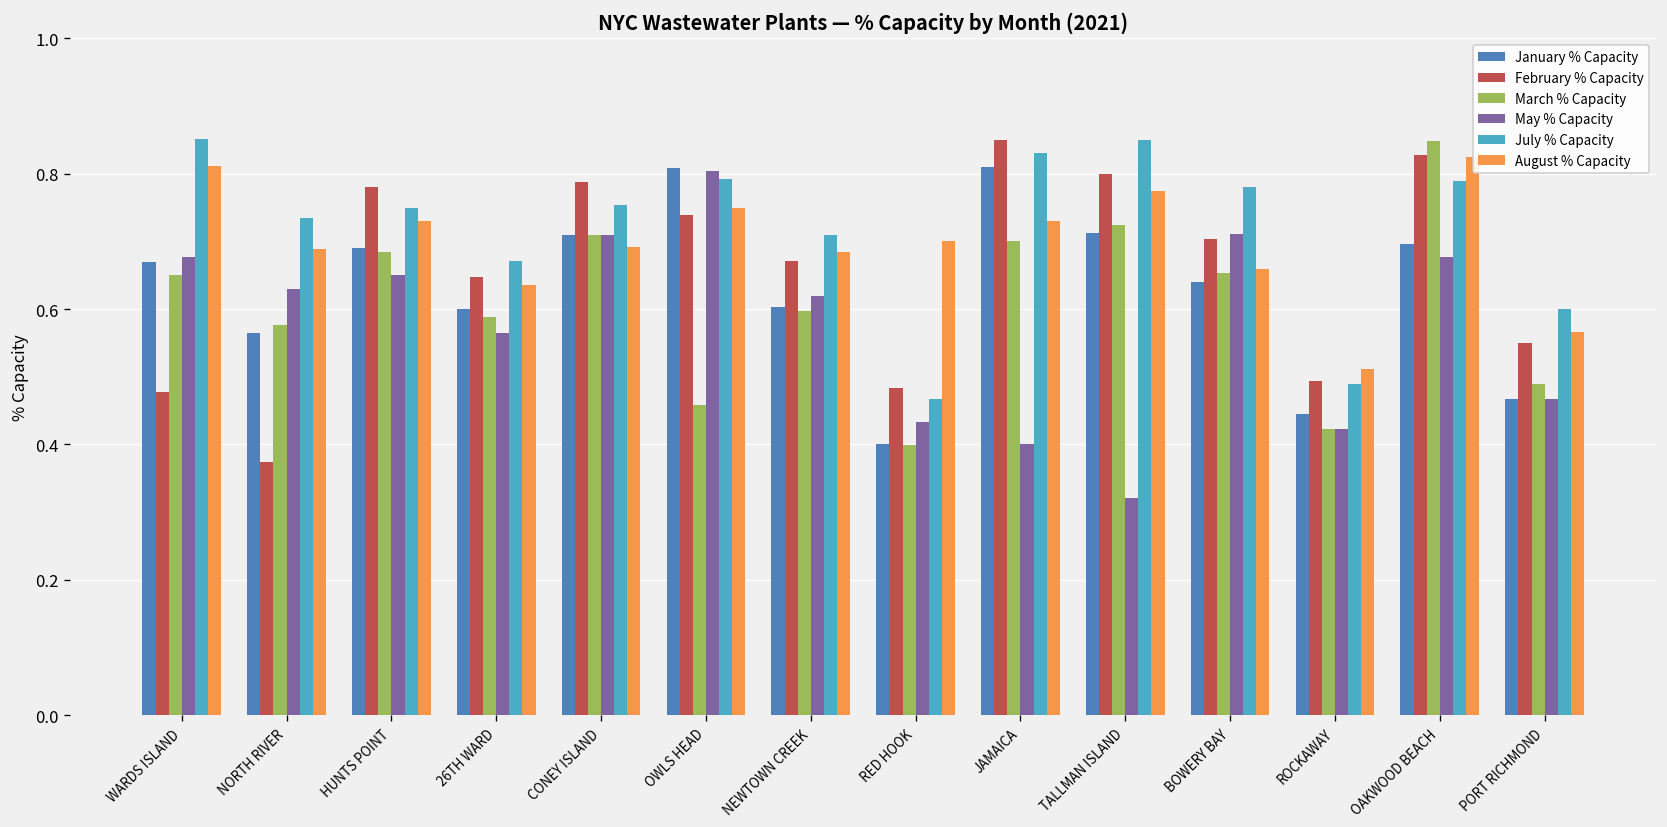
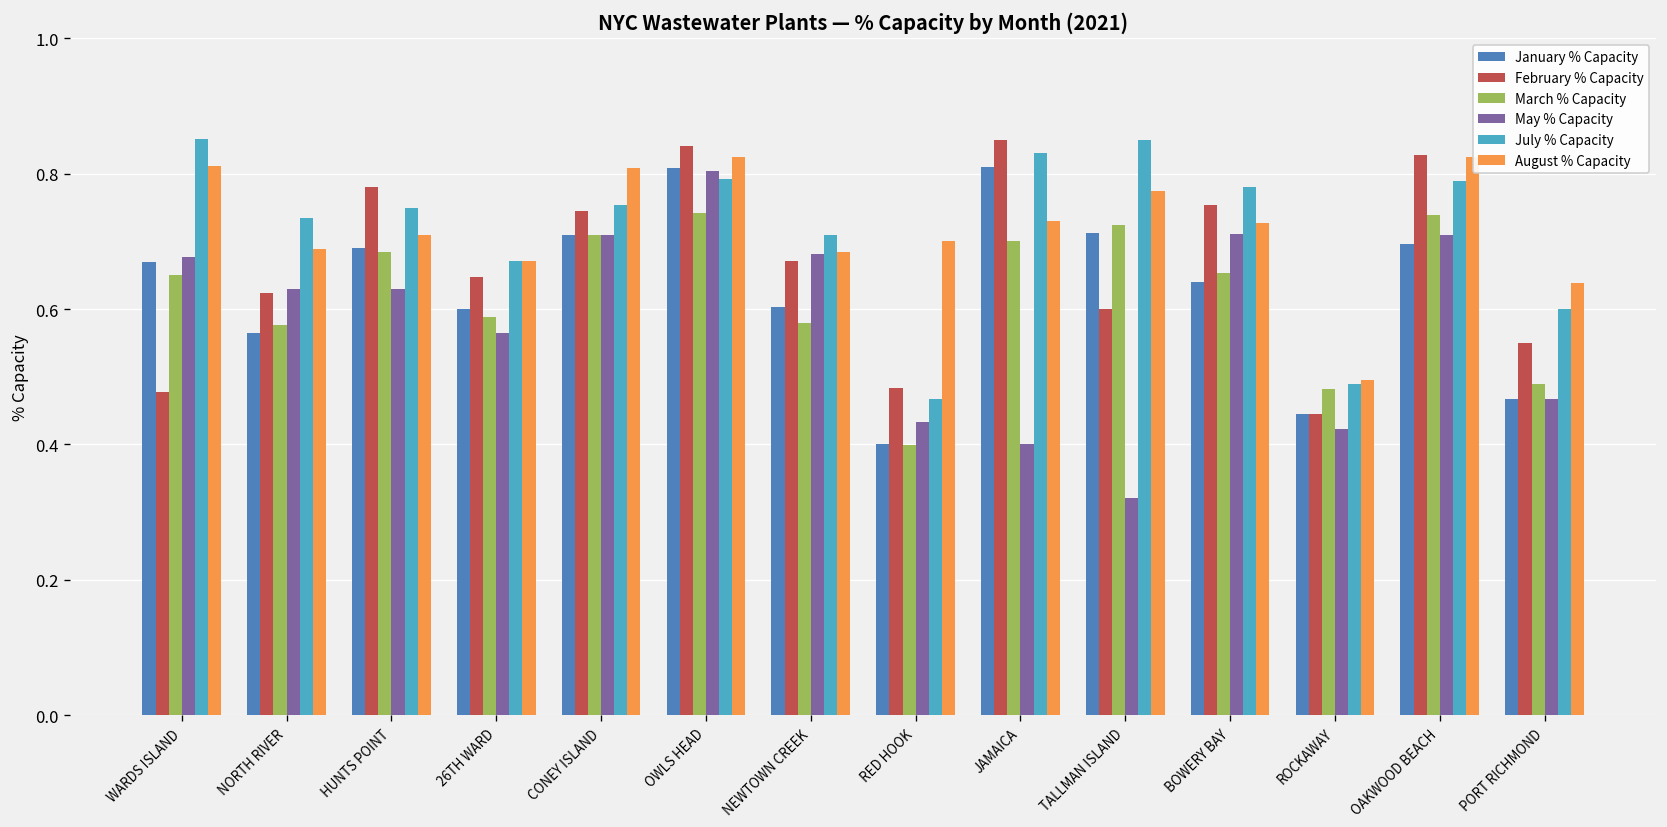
  {
    "February % Capacity": {
      "WARDS ISLAND": 0.48,
-     "NORTH RIVER": 0.37,
+     "NORTH RIVER": 0.62,
      "HUNTS POINT": 0.78,
      "26TH WARD": 0.65,
-     "CONEY ISLAND": 0.79,
-     "OWLS HEAD": 0.74,
+     "CONEY ISLAND": 0.75,
+     "OWLS HEAD": 0.84,
      "NEWTOWN CREEK": 0.67,
      "RED HOOK": 0.48,
      "JAMAICA": 0.85,
-     "TALLMAN ISLAND": 0.8,
-     "BOWERY BAY": 0.70,
-     "ROCKAWAY": 0.49,
+     "TALLMAN ISLAND": 0.6,
+     "BOWERY BAY": 0.75,
+     "ROCKAWAY": 0.44,
      "OAKWOOD BEACH": 0.83,
      "PORT RICHMOND": 0.55
    },
    "March % Capacity": {
      "WARDS ISLAND": 0.65,
      "NORTH RIVER": 0.58,
      "HUNTS POINT": 0.69,
      "26TH WARD": 0.59,
      "CONEY ISLAND": 0.71,
-     "OWLS HEAD": 0.46,
-     "NEWTOWN CREEK": 0.60,
+     "OWLS HEAD": 0.74,
+     "NEWTOWN CREEK": 0.58,
      "RED HOOK": 0.40,
      "JAMAICA": 0.70,
      "TALLMAN ISLAND": 0.73,
      "BOWERY BAY": 0.65,
-     "ROCKAWAY": 0.42,
-     "OAKWOOD BEACH": 0.85,
+     "ROCKAWAY": 0.48,
+     "OAKWOOD BEACH": 0.74,
      "PORT RICHMOND": 0.49
    },
    "May % Capacity": {
      "WARDS ISLAND": 0.68,
      "NORTH RIVER": 0.63,
-     "HUNTS POINT": 0.65,
+     "HUNTS POINT": 0.63,
      "26TH WARD": 0.56,
      "CONEY ISLAND": 0.71,
      "OWLS HEAD": 0.80,
-     "NEWTOWN CREEK": 0.62,
+     "NEWTOWN CREEK": 0.68,
      "RED HOOK": 0.43,
      "JAMAICA": 0.40,
      "TALLMAN ISLAND": 0.32,
      "BOWERY BAY": 0.71,
      "ROCKAWAY": 0.42,
-     "OAKWOOD BEACH": 0.68,
+     "OAKWOOD BEACH": 0.71,
      "PORT RICHMOND": 0.47
    },
    "August % Capacity": {
      "WARDS ISLAND": 0.81,
      "NORTH RIVER": 0.69,
-     "HUNTS POINT": 0.73,
-     "26TH WARD": 0.64,
-     "CONEY ISLAND": 0.69,
-     "OWLS HEAD": 0.75,
+     "HUNTS POINT": 0.71,
+     "26TH WARD": 0.67,
+     "CONEY ISLAND": 0.81,
+     "OWLS HEAD": 0.83,
      "NEWTOWN CREEK": 0.68,
      "RED HOOK": 0.70,
      "JAMAICA": 0.73,
      "TALLMAN ISLAND": 0.78,
-     "BOWERY BAY": 0.66,
-     "ROCKAWAY": 0.51,
+     "BOWERY BAY": 0.73,
+     "ROCKAWAY": 0.50,
      "OAKWOOD BEACH": 0.82,
-     "PORT RICHMOND": 0.57
+     "PORT RICHMOND": 0.64
    }
  }
